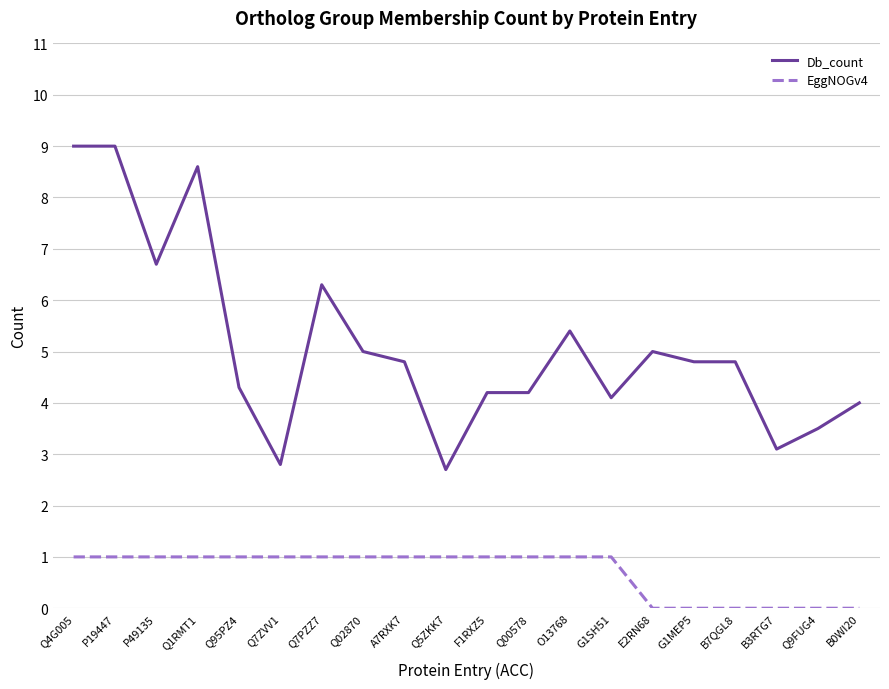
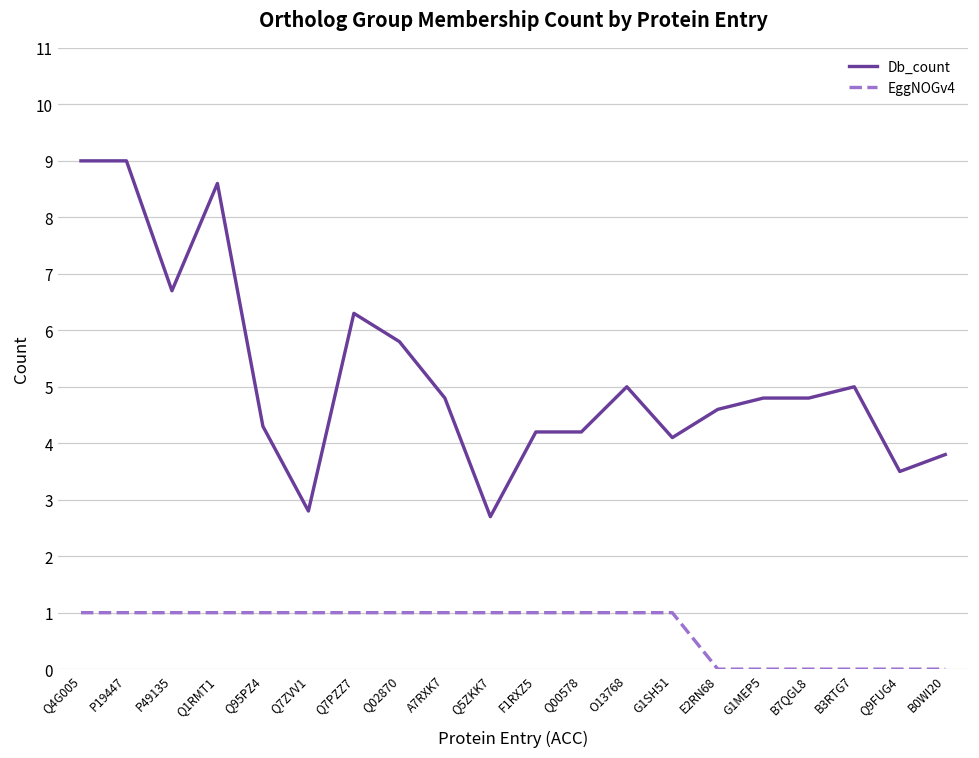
  {
    "Db_count": {
      "Q4G005": 9.0,
      "P19447": 9.0,
      "P49135": 6.7,
      "Q1RMT1": 8.6,
      "Q95PZ4": 4.3,
      "Q7ZVV1": 2.8,
      "Q7PZZ7": 6.3,
-     "Q02870": 5.0,
+     "Q02870": 5.8,
      "A7RXK7": 4.8,
      "Q5ZKK7": 2.7,
      "F1RXZ5": 4.2,
      "Q00578": 4.2,
-     "O13768": 5.4,
+     "O13768": 5.0,
      "G1SH51": 4.1,
-     "E2RN68": 5.0,
+     "E2RN68": 4.6,
      "G1MEP5": 4.8,
      "B7QGL8": 4.8,
-     "B3RTG7": 3.1,
+     "B3RTG7": 5.0,
      "Q9FUG4": 3.5,
-     "B0WI20": 4.0
+     "B0WI20": 3.8
    },
    "EggNOGv4": {
      "Q4G005": 1.0,
      "P19447": 1.0,
      "P49135": 1.0,
      "Q1RMT1": 1.0,
      "Q95PZ4": 1.0,
      "Q7ZVV1": 1.0,
      "Q7PZZ7": 1.0,
      "Q02870": 1.0,
      "A7RXK7": 1.0,
      "Q5ZKK7": 1.0,
      "F1RXZ5": 1.0,
      "Q00578": 1.0,
      "O13768": 1.0,
      "G1SH51": 1.0,
      "E2RN68": 0.0,
      "G1MEP5": 0.0,
      "B7QGL8": 0.0,
      "B3RTG7": 0.0,
      "Q9FUG4": 0.0,
      "B0WI20": 0.0
    }
  }
